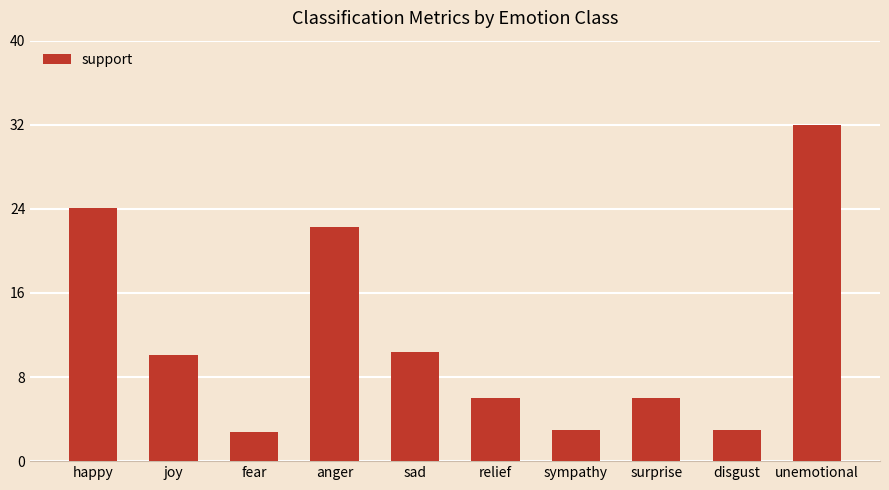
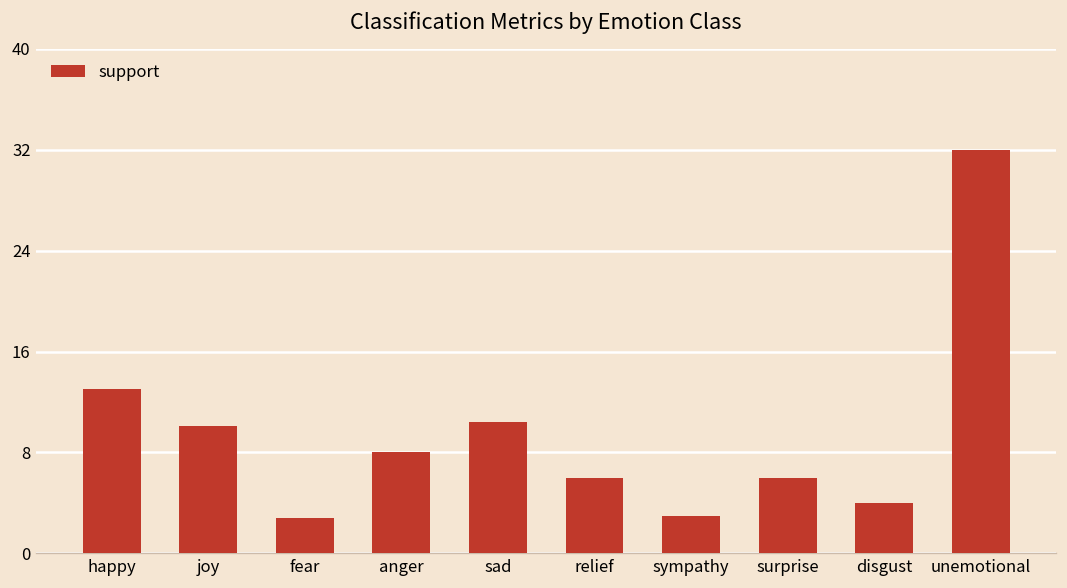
  {
-   "happy": 24.1,
+   "happy": 13.0,
    "joy": 10.1,
    "fear": 2.8,
-   "anger": 22.3,
+   "anger": 8.0,
    "sad": 10.4,
    "relief": 6.0,
    "sympathy": 3.0,
    "surprise": 6.0,
-   "disgust": 3,
+   "disgust": 4,
    "unemotional": 32.0
  }
